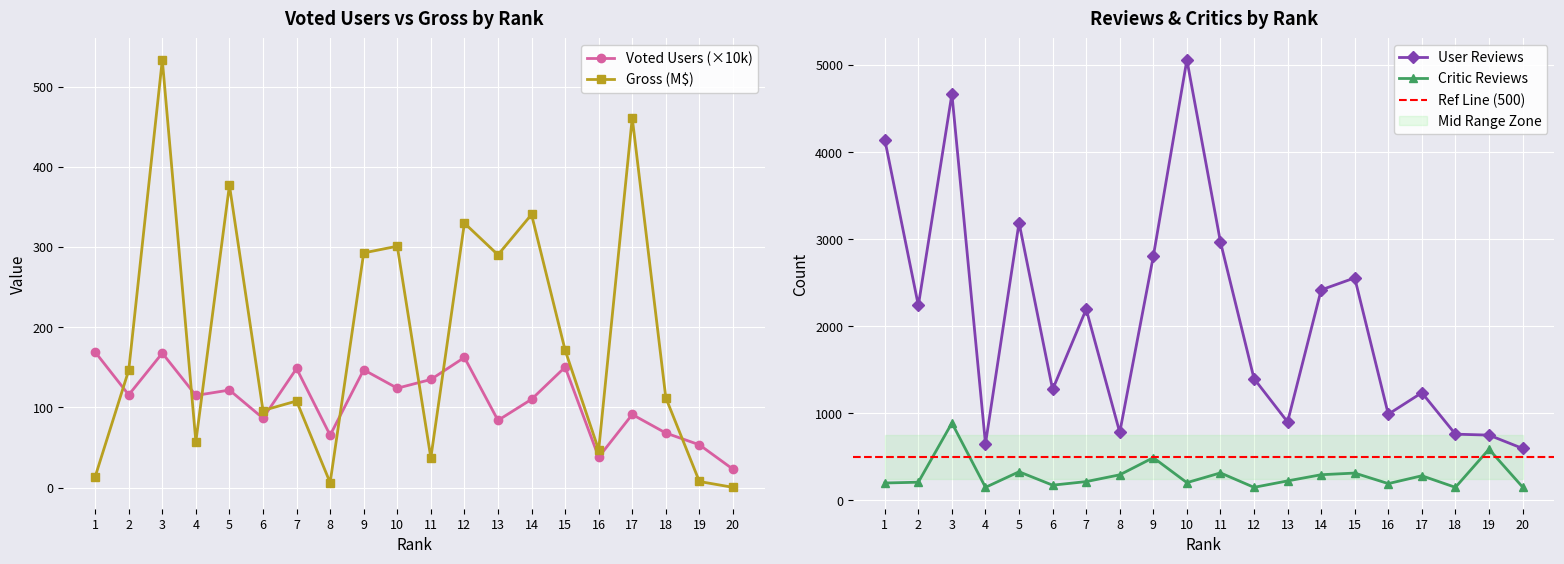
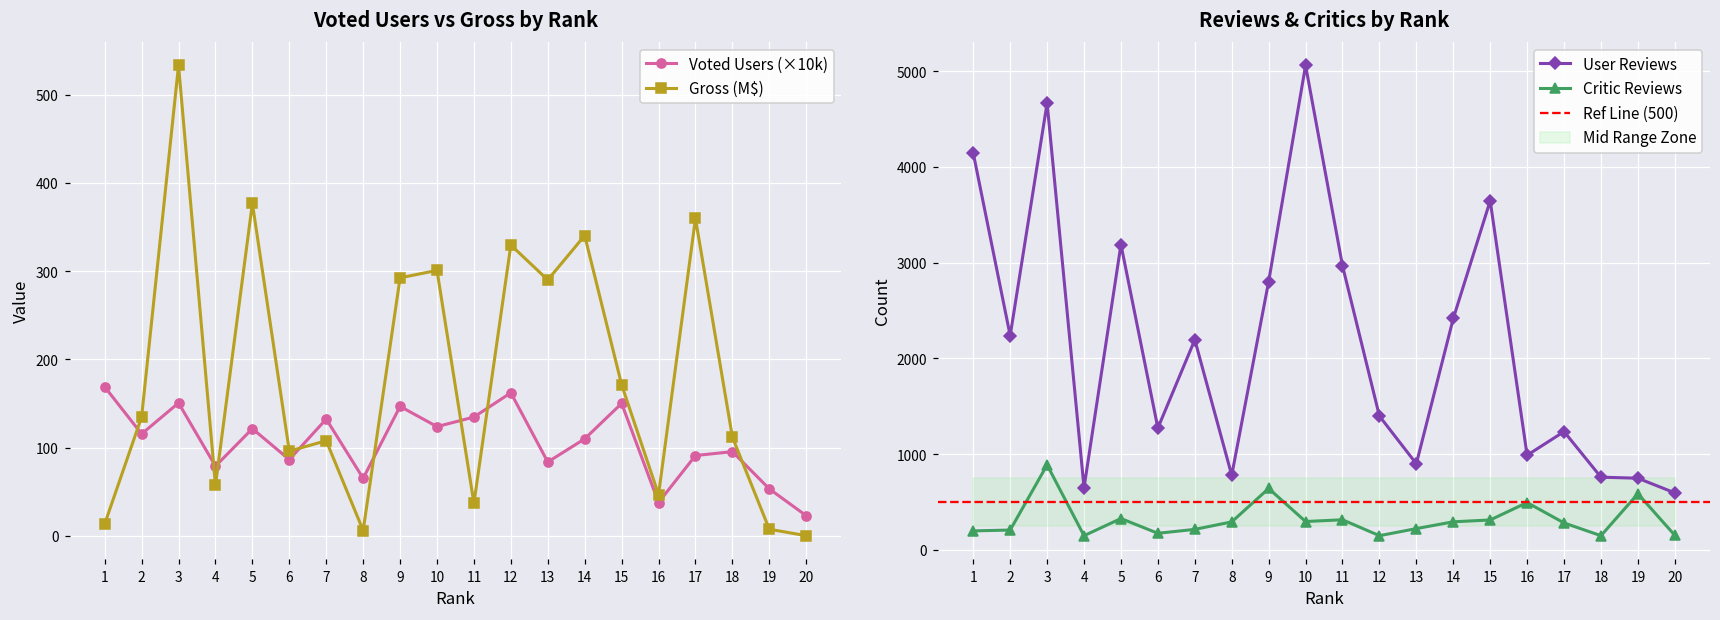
  {
    "Voted Users vs Gross by Rank": {
      "Voted Users (×10k)": {
        "1": 170,
        "2": 120,
-       "3": 170,
-       "4": 110,
+       "3": 150,
+       "4": 80,
        "5": 120,
        "6": 90,
-       "7": 150,
+       "7": 130,
        "8": 70,
        "9": 150,
        "10": 120,
        "11": 130,
        "12": 160,
        "13": 80,
        "14": 110,
        "15": 150,
        "16": 40,
        "17": 90,
-       "18": 70,
+       "18": 100,
        "19": 50,
        "20": 20
      },
      "Gross (M$)": {
        "1": 10,
-       "2": 150,
+       "2": 130,
        "3": 530,
        "4": 60,
        "5": 380,
        "6": 100,
        "7": 110,
        "8": 10,
        "9": 290,
        "10": 300,
        "11": 40,
        "12": 330,
        "13": 290,
        "14": 340,
        "15": 170,
        "16": 50,
-       "17": 460,
+       "17": 360,
        "18": 110,
        "19": 10,
        "20": 0
      }
    },
    "Reviews & Critics by Rank": {
      "User Reviews": {
        "1": 4100,
        "2": 2200,
        "3": 4700,
        "4": 700,
        "5": 3200,
        "6": 1300,
        "7": 2200,
        "8": 800,
        "9": 2800,
        "10": 5100,
        "11": 3000,
        "12": 1400,
        "13": 900,
        "14": 2400,
-       "15": 2600,
+       "15": 3600,
        "16": 1000,
        "17": 1200,
        "20": 600
      },
      "Mid Range Zone": {
        "1": 800,
        "2": 800,
        "3": 800,
        "4": 800,
        "5": 800,
        "6": 800,
        "7": 800,
        "8": 800,
        "9": 800,
        "10": 800,
        "11": 800,
        "12": 800,
        "13": 800,
        "14": 800,
        "15": 800,
        "16": 800,
        "17": 800,
        "20": 800
      },
      "Critic Reviews": {
        "1": 200,
        "2": 200,
        "3": 900,
        "4": 100,
        "5": 300,
        "6": 200,
        "7": 200,
        "8": 300,
-       "9": 500,
-       "10": 200,
+       "9": 600,
+       "10": 300,
        "11": 300,
        "12": 100,
        "13": 200,
        "14": 300,
        "15": 300,
-       "16": 200,
+       "16": 500,
        "17": 300,
        "18": 100,
        "19": 600,
        "20": 200
      }
    }
  }
